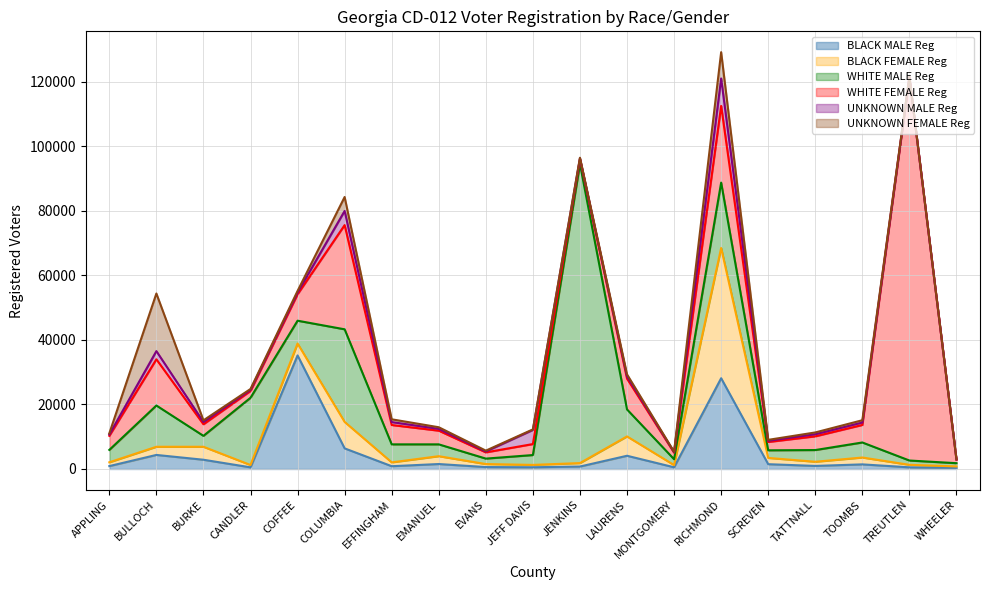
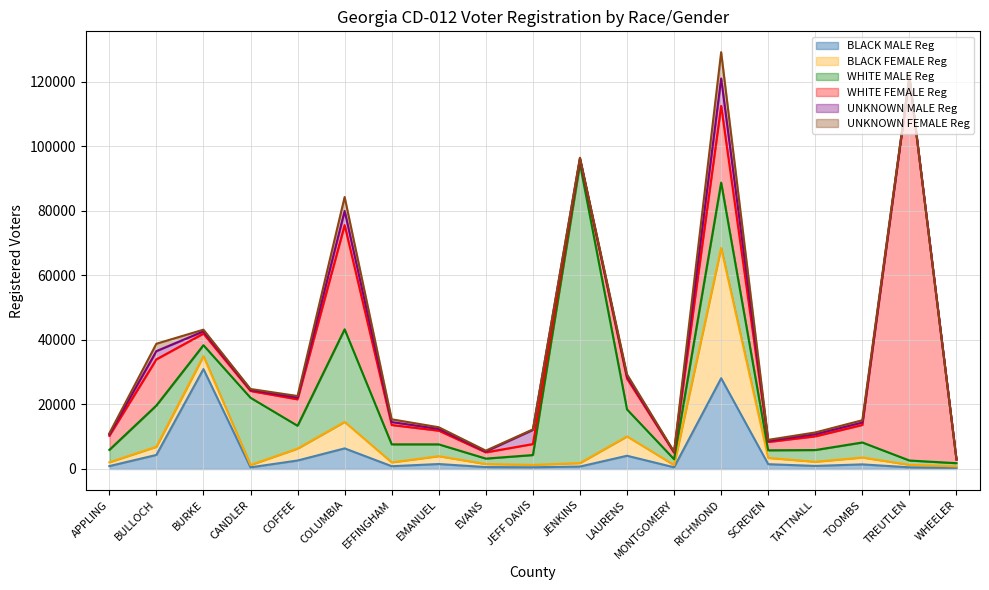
  {
    "BLACK MALE Reg": {
      "APPLING": 1000,
      "BULLOCH": 4000,
-     "BURKE": 3000,
-     "COFFEE": 35000,
+     "BURKE": 31000,
+     "COFFEE": 3000,
      "COLUMBIA": 6000,
      "EFFINGHAM": 1000,
      "EMANUEL": 2000,
      "EVANS": 1000,
      "JENKINS": 1000,
      "LAURENS": 4000,
      "RICHMOND": 28000,
      "SCREVEN": 1000,
      "TATTNALL": 1000,
      "TOOMBS": 1000
    },
    "BLACK FEMALE Reg": {
      "APPLING": 1000,
      "BULLOCH": 3000,
      "BURKE": 4000,
      "COFFEE": 4000,
      "COLUMBIA": 8000,
      "EFFINGHAM": 1000,
      "EMANUEL": 2000,
      "EVANS": 1000,
      "JENKINS": 1000,
      "LAURENS": 6000,
      "RICHMOND": 40000,
      "SCREVEN": 2000,
      "TATTNALL": 1000,
      "TOOMBS": 2000
    },
    "WHITE MALE Reg": {
      "APPLING": 4000,
      "BULLOCH": 13000,
      "BURKE": 3000,
      "CANDLER": 21000,
      "COFFEE": 7000,
      "COLUMBIA": 29000,
      "EFFINGHAM": 6000,
      "EMANUEL": 4000,
      "EVANS": 2000,
      "JEFF DAVIS": 3000,
      "JENKINS": 93000,
      "LAURENS": 8000,
      "MONTGOMERY": 2000,
      "RICHMOND": 20000,
      "SCREVEN": 2000,
      "TATTNALL": 4000,
      "TOOMBS": 5000,
      "TREUTLEN": 1000,
      "WHEELER": 1000
    },
    "WHITE FEMALE Reg": {
      "BULLOCH": 14000,
      "COLUMBIA": 32000,
      "EFFINGHAM": 6000,
      "JEFF DAVIS": 3000,
      "RICHMOND": 24000
    },
    "UNKNOWN MALE Reg": {
      "BULLOCH": 3000,
      "COLUMBIA": 4000,
      "EFFINGHAM": 1000,
      "RICHMOND": 9000
    },
    "UNKNOWN FEMALE Reg": {
-     "BULLOCH": 18000,
+     "BULLOCH": 2000,
      "COLUMBIA": 4000,
      "EFFINGHAM": 1000,
      "RICHMOND": 8000
    }
  }
